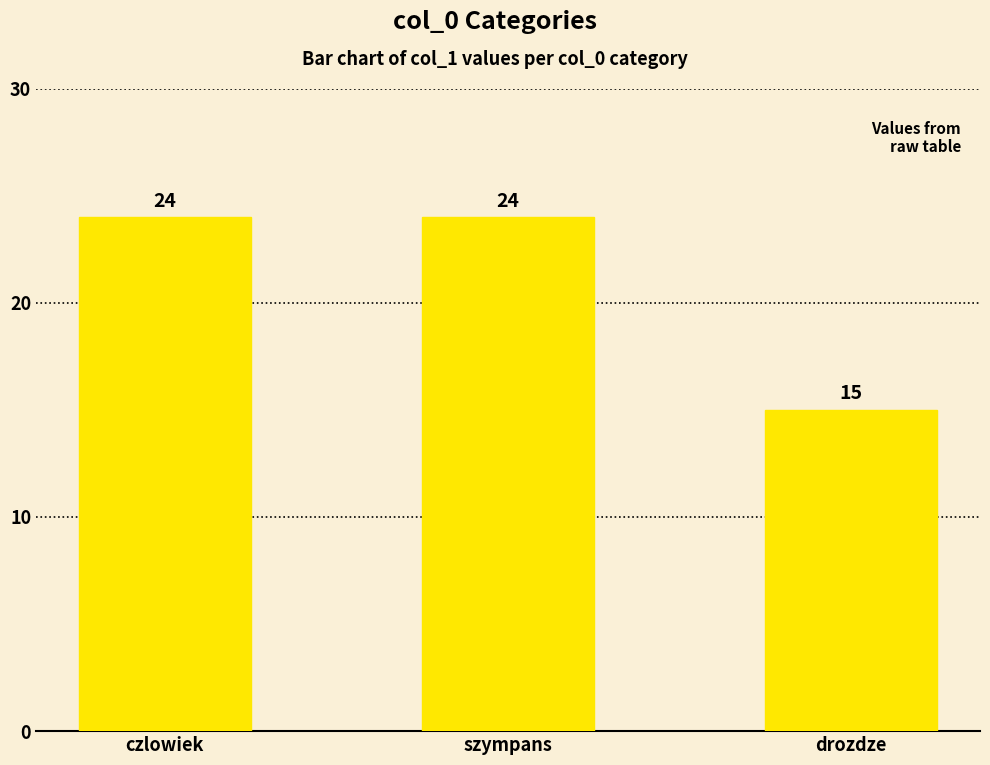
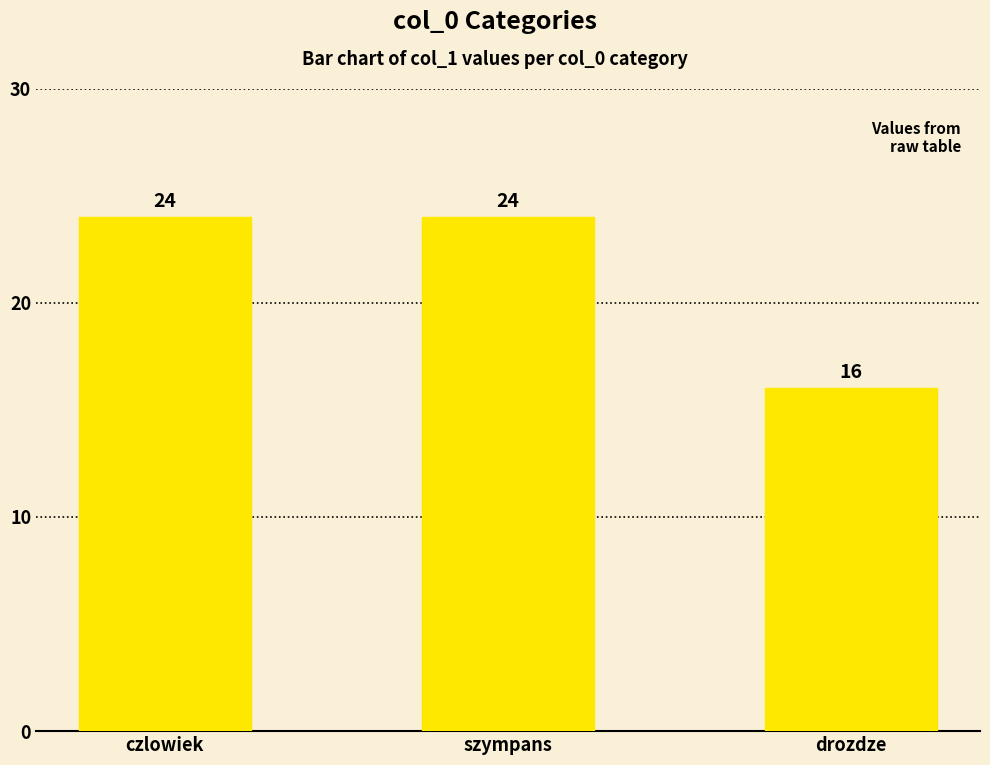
  {
    "czlowiek": 24,
    "szympans": 24,
-   "drozdze": 15
+   "drozdze": 16
  }
